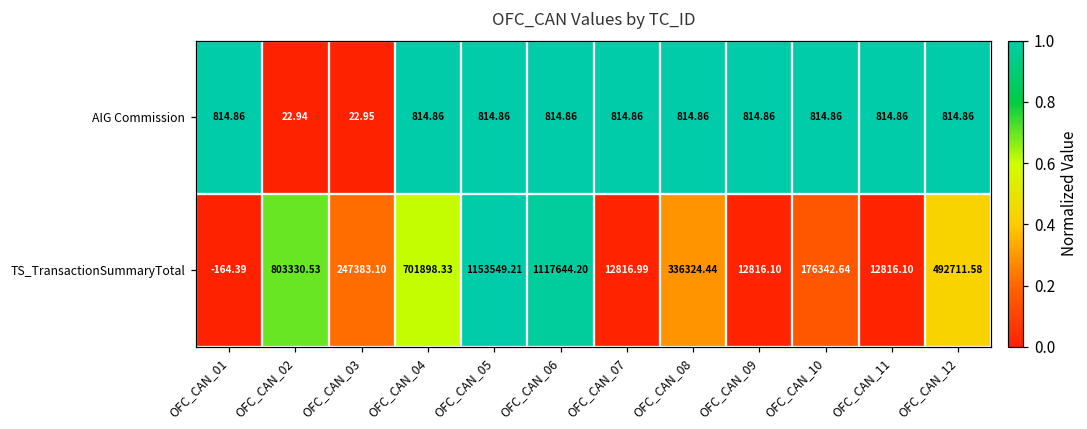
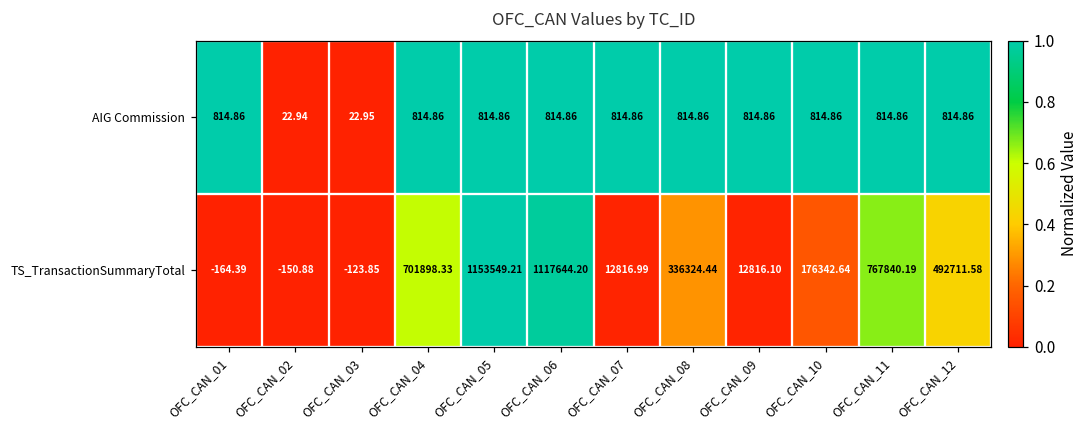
  {
    "AIG Commission": {
      "OFC_CAN_01": 814.86,
      "OFC_CAN_02": 22.94,
      "OFC_CAN_03": 22.95,
      "OFC_CAN_04": 814.86,
      "OFC_CAN_05": 814.86,
      "OFC_CAN_06": 814.86,
      "OFC_CAN_07": 814.86,
      "OFC_CAN_08": 814.86,
      "OFC_CAN_09": 814.86,
      "OFC_CAN_10": 814.86,
      "OFC_CAN_11": 814.86,
      "OFC_CAN_12": 814.86
    },
    "TS_TransactionSummaryTotal": {
      "OFC_CAN_01": -164.39,
-     "OFC_CAN_02": 803330.53,
-     "OFC_CAN_03": 247383.10,
+     "OFC_CAN_02": -150.88,
+     "OFC_CAN_03": -123.85,
      "OFC_CAN_04": 701898.33,
      "OFC_CAN_05": 1153549.21,
      "OFC_CAN_06": 1117644.20,
      "OFC_CAN_07": 12816.99,
      "OFC_CAN_08": 336324.44,
      "OFC_CAN_09": 12816.10,
      "OFC_CAN_10": 176342.64,
-     "OFC_CAN_11": 12816.10,
+     "OFC_CAN_11": 767840.19,
      "OFC_CAN_12": 492711.58
    }
  }
